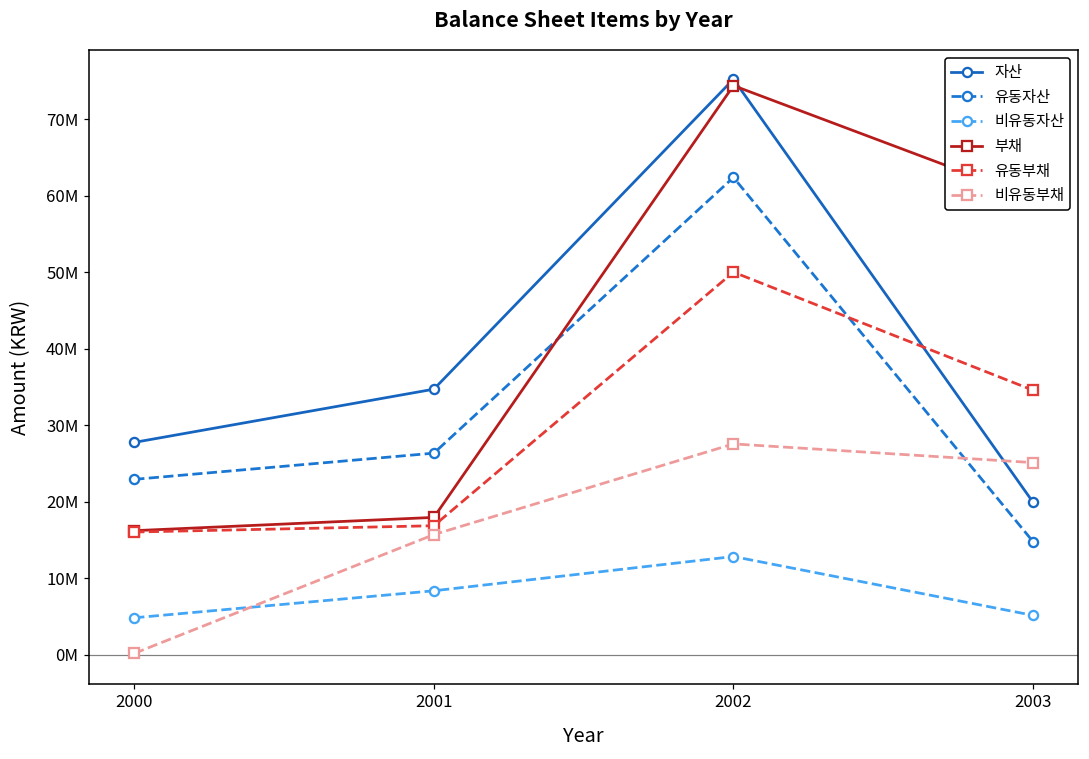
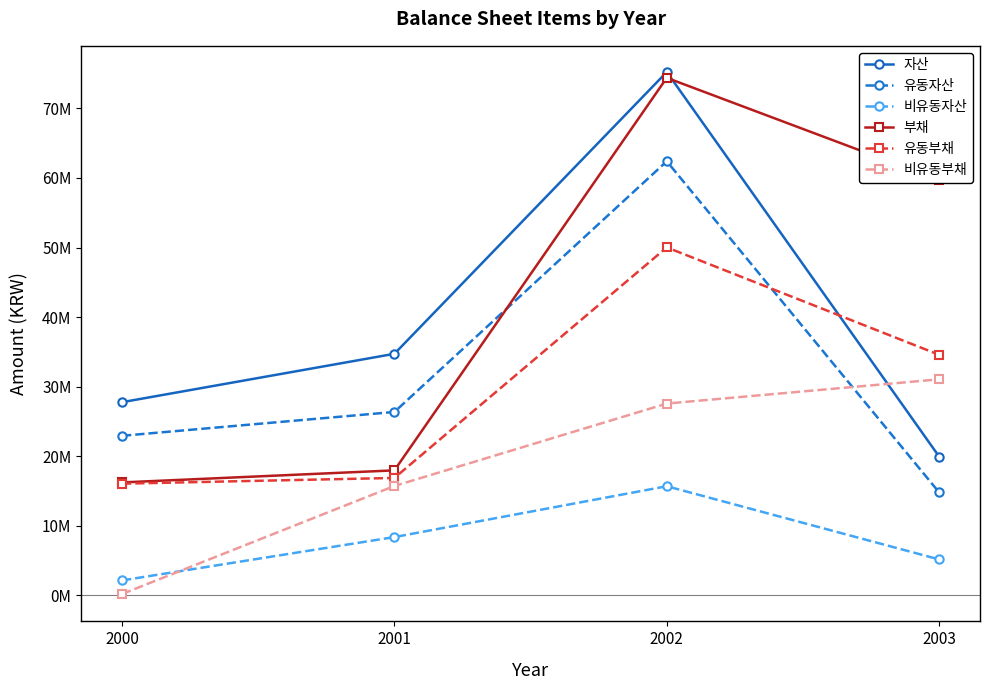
  {
    "비유동자산": {
-     "2000": 5000000,
+     "2000": 2000000,
      "2001": 8000000,
-     "2002": 13000000,
+     "2002": 16000000,
      "2003": 5000000
    },
    "비유동부채": {
      "2000": 0,
      "2001": 16000000,
      "2002": 28000000,
-     "2003": 25000000
+     "2003": 31000000
    }
  }
